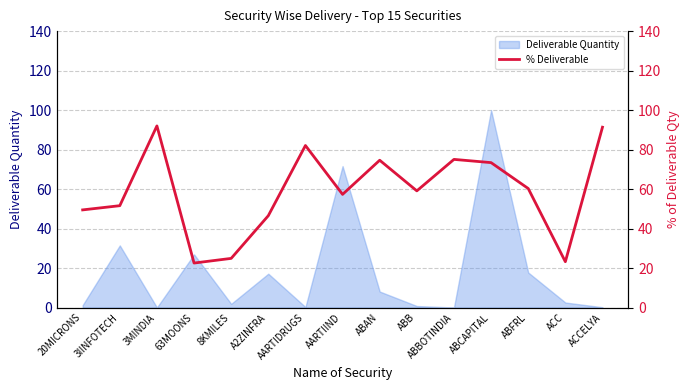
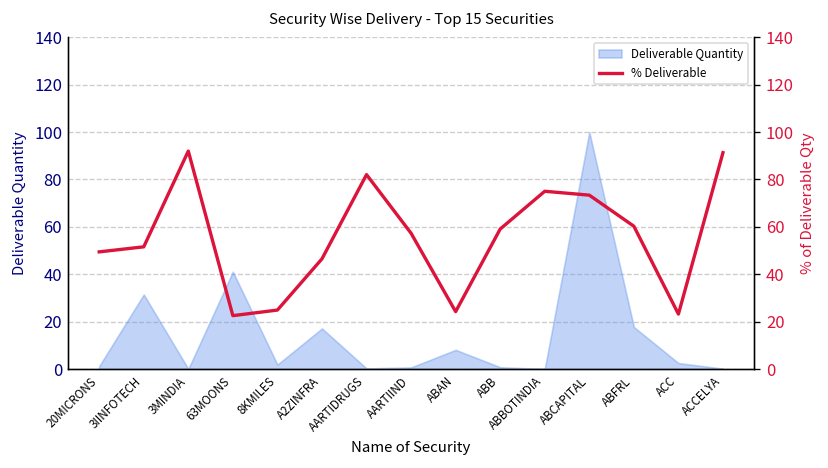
  {
    "Deliverable Quantity": {
      "3IINFOTECH": 31,
-     "63MOONS": 27,
+     "63MOONS": 41,
      "8KMILES": 2,
      "A2ZINFRA": 17,
-     "AARTIIND": 72,
+     "AARTIIND": 1,
      "ABAN": 8,
      "ABCAPITAL": 100,
      "ABFRL": 18,
      "ACC": 3
    },
    "% Deliverable": {
      "20MICRONS": 49,
      "3IINFOTECH": 52,
      "3MINDIA": 92,
      "63MOONS": 23,
      "8KMILES": 25,
      "A2ZINFRA": 47,
      "AARTIDRUGS": 82,
      "AARTIIND": 57,
-     "ABAN": 75,
+     "ABAN": 24,
      "ABB": 59,
      "ABBOTINDIA": 75,
      "ABCAPITAL": 73,
      "ABFRL": 60,
      "ACC": 23,
      "ACCELYA": 91
    }
  }
